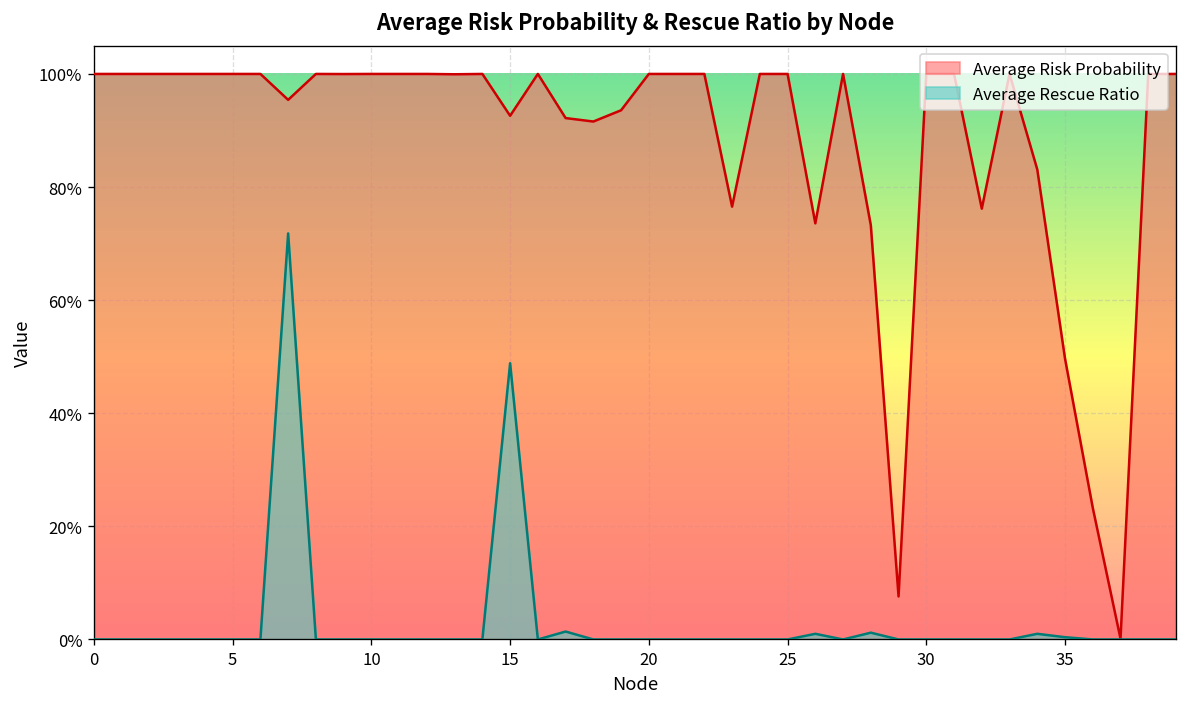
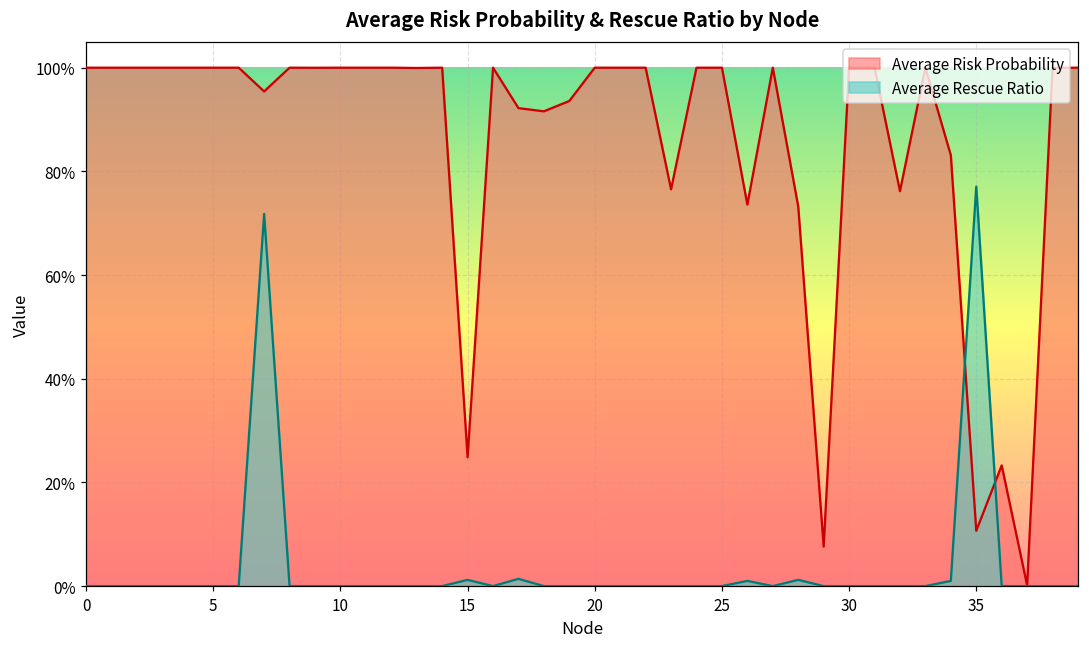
  {
    "Average Risk Probability": {
      "0": "100%",
      "5": "100%",
      "10": "100%",
-     "15": "93%",
+     "15": "25%",
      "20": "100%",
      "25": "100%",
-     "35": "50%"
+     "35": "11%"
    },
    "Average Rescue Ratio": {
      "0": "0%",
      "5": "0%",
      "10": "0%",
-     "15": "49%",
+     "15": "1%",
      "20": "0%",
      "25": "0%",
      "30": "0%",
-     "35": "0%"
+     "35": "77%"
    }
  }
